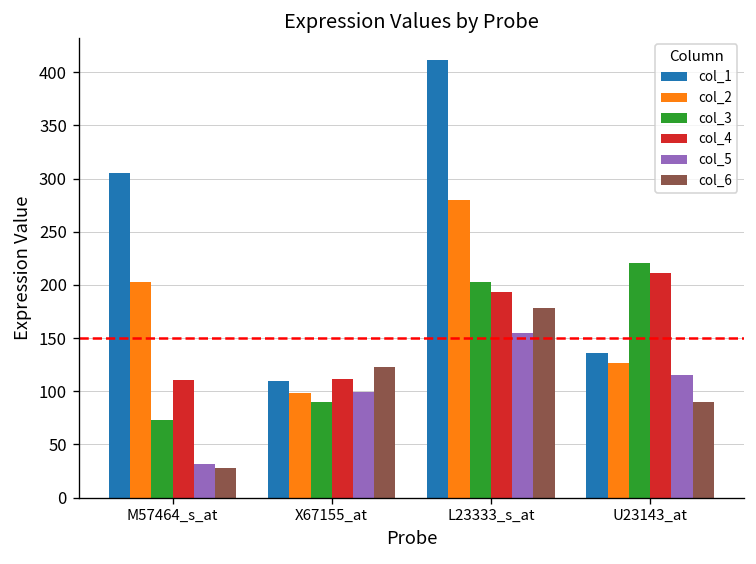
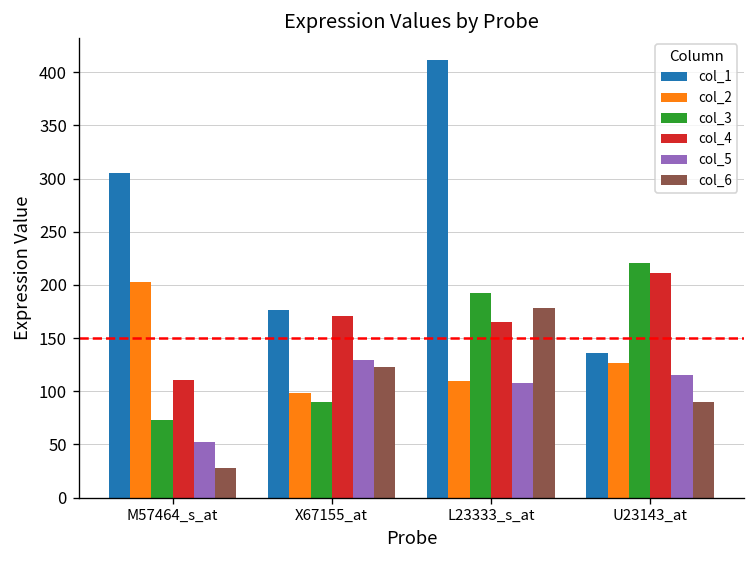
  {
    "col_1": {
      "M57464_s_at": 310,
-     "X67155_at": 110,
+     "X67155_at": 180,
      "L23333_s_at": 410,
      "U23143_at": 140
    },
    "col_2": {
      "M57464_s_at": 200,
      "X67155_at": 100,
-     "L23333_s_at": 280,
+     "L23333_s_at": 110,
      "U23143_at": 130
    },
    "col_3": {
      "M57464_s_at": 70,
      "X67155_at": 90,
-     "L23333_s_at": 200,
+     "L23333_s_at": 190,
      "U23143_at": 220
    },
    "col_4": {
      "M57464_s_at": 110,
-     "X67155_at": 110,
-     "L23333_s_at": 190,
+     "X67155_at": 170,
+     "L23333_s_at": 170,
      "U23143_at": 210
    },
    "col_5": {
-     "M57464_s_at": 30,
-     "X67155_at": 100,
-     "L23333_s_at": 160,
+     "M57464_s_at": 50,
+     "X67155_at": 130,
+     "L23333_s_at": 110,
      "U23143_at": 120
    },
    "col_6": {
      "M57464_s_at": 30,
      "X67155_at": 120,
      "L23333_s_at": 180,
      "U23143_at": 90
    }
  }
